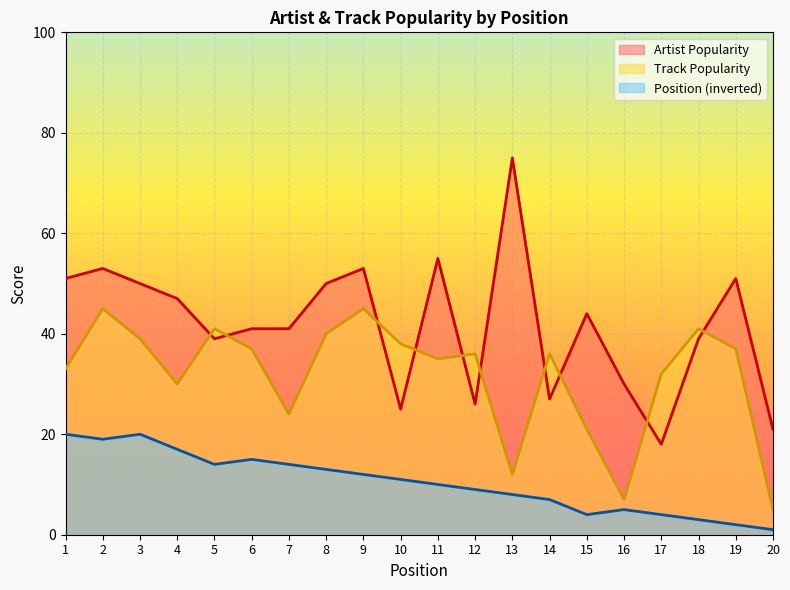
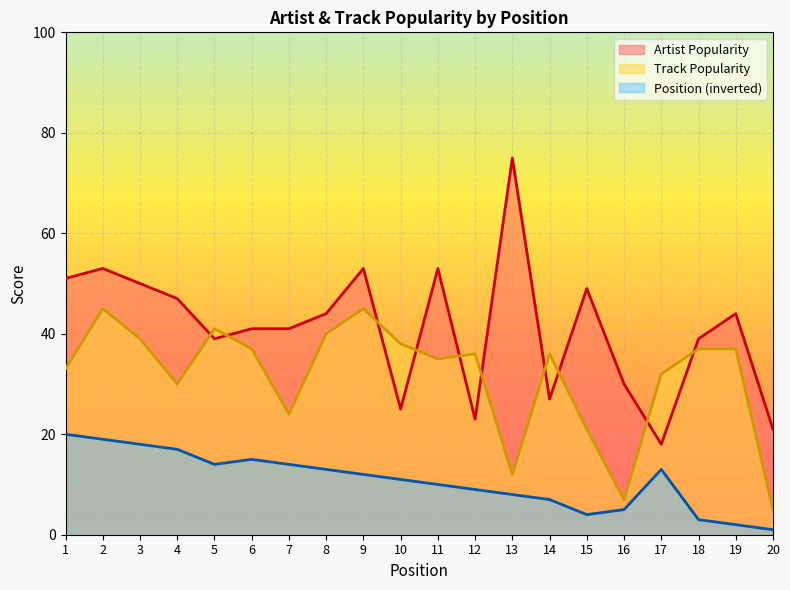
  {
    "Artist Popularity": {
      "1": 51,
      "2": 53,
      "3": 50,
      "4": 47,
      "5": 39,
      "6": 41,
      "7": 41,
-     "8": 50,
+     "8": 44,
      "9": 53,
      "10": 25,
-     "11": 55,
-     "12": 26,
+     "11": 53,
+     "12": 23,
      "13": 75,
      "14": 27,
-     "15": 44,
+     "15": 49,
      "16": 30,
      "17": 18,
      "18": 39,
-     "19": 51,
+     "19": 44,
      "20": 21
    },
    "Track Popularity": {
      "1": 33,
      "2": 45,
      "3": 39,
      "4": 30,
      "5": 41,
      "6": 37,
      "7": 24,
      "8": 40,
      "9": 45,
      "10": 38,
      "11": 35,
      "12": 36,
      "13": 12,
      "14": 36,
      "15": 21,
      "16": 7,
      "17": 32,
-     "18": 41,
+     "18": 37,
      "19": 37,
      "20": 5
    },
    "Position (inverted)": {
      "1": 20,
      "2": 19,
-     "3": 20,
+     "3": 18,
      "4": 17,
      "5": 14,
      "6": 15,
      "7": 14,
      "8": 13,
      "9": 12,
      "10": 11,
      "11": 10,
      "12": 9,
      "13": 8,
      "14": 7,
      "15": 4,
      "16": 5,
-     "17": 4,
+     "17": 13,
      "18": 3,
      "19": 2,
      "20": 1
    }
  }
